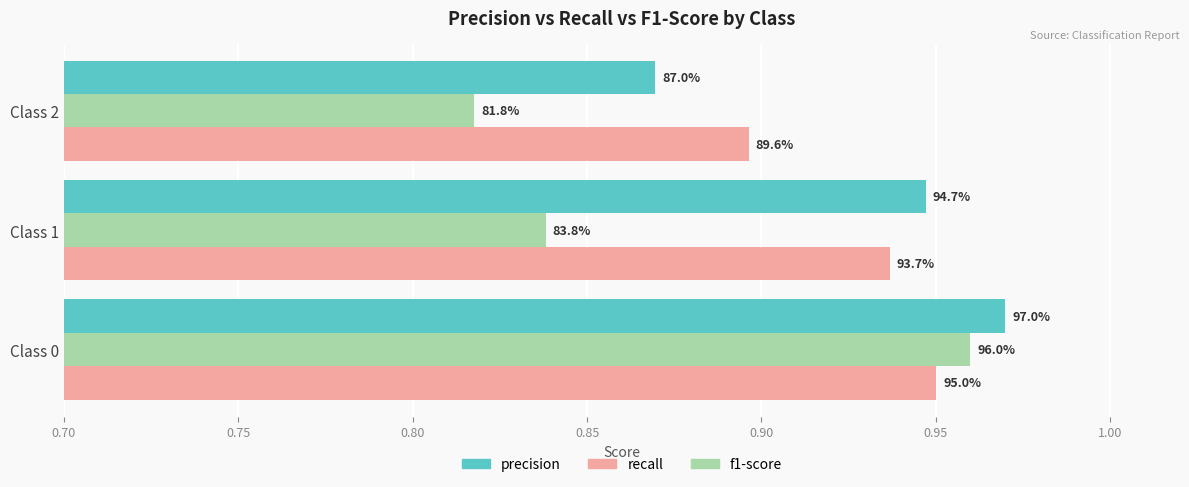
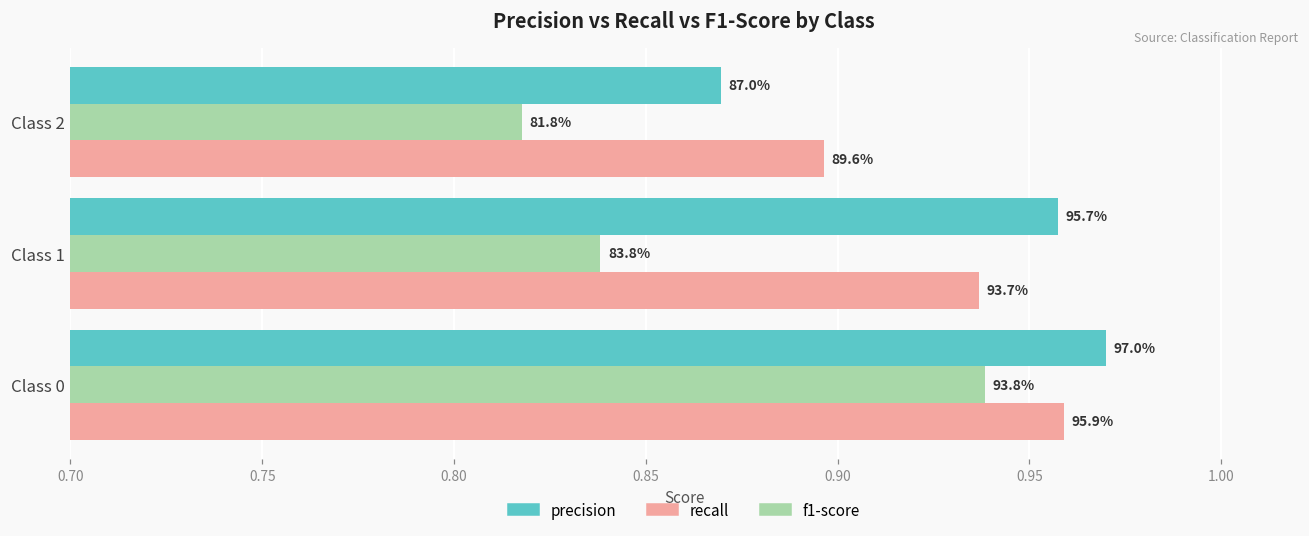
  {
    "precision": {
      "Class 2": "87.0%",
-     "Class 1": "94.7%",
+     "Class 1": "95.7%",
      "Class 0": "97.0%"
    },
    "recall": {
      "Class 2": "89.6%",
      "Class 1": "93.7%",
-     "Class 0": "95.0%"
+     "Class 0": "95.9%"
    },
    "f1-score": {
      "Class 2": "81.8%",
      "Class 1": "83.8%",
-     "Class 0": "96.0%"
+     "Class 0": "93.8%"
    }
  }
